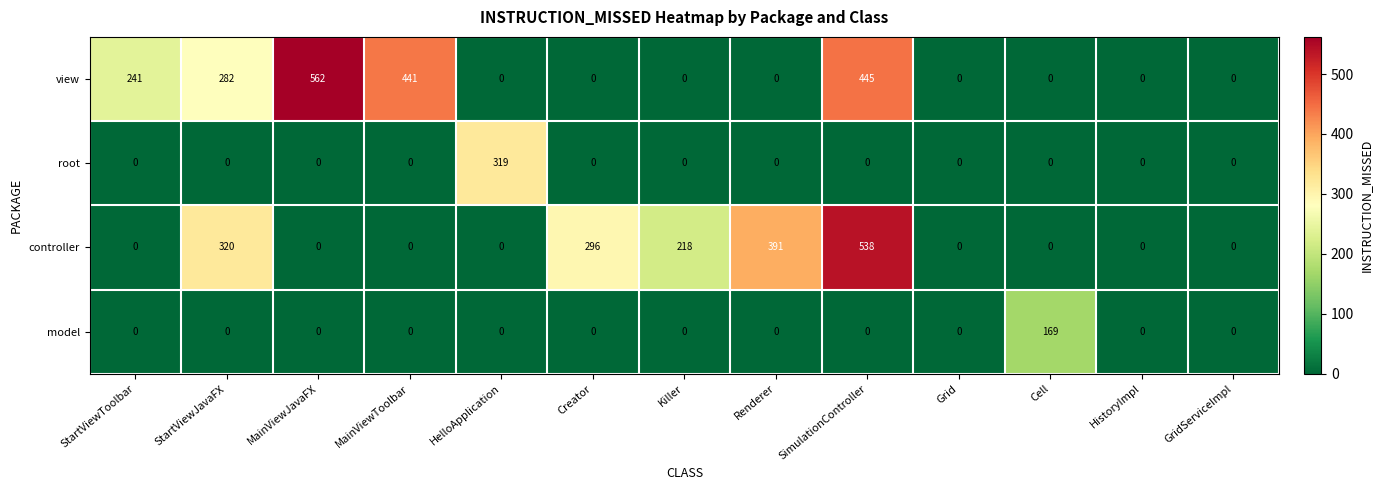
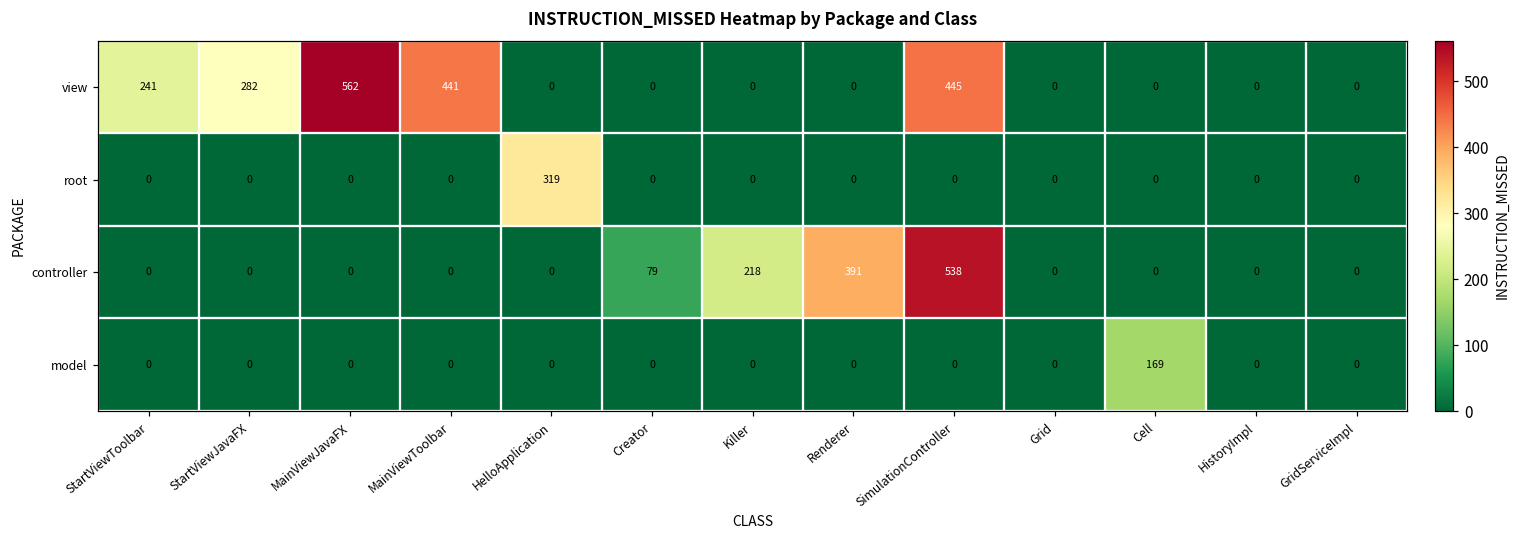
  {
    "view": {
      "StartViewToolbar": 241,
      "StartViewJavaFX": 282,
      "MainViewJavaFX": 562,
      "MainViewToolbar": 441,
      "HelloApplication": 0,
      "Creator": 0,
      "Killer": 0,
      "Renderer": 0,
      "SimulationController": 445,
      "Grid": 0,
      "Cell": 0,
      "HistoryImpl": 0,
      "GridServiceImpl": 0
    },
    "root": {
      "StartViewToolbar": 0,
      "StartViewJavaFX": 0,
      "MainViewJavaFX": 0,
      "MainViewToolbar": 0,
      "HelloApplication": 319,
      "Creator": 0,
      "Killer": 0,
      "Renderer": 0,
      "SimulationController": 0,
      "Grid": 0,
      "Cell": 0,
      "HistoryImpl": 0,
      "GridServiceImpl": 0
    },
    "controller": {
      "StartViewToolbar": 0,
-     "StartViewJavaFX": 320,
+     "StartViewJavaFX": 0,
      "MainViewJavaFX": 0,
      "MainViewToolbar": 0,
      "HelloApplication": 0,
-     "Creator": 296,
+     "Creator": 79,
      "Killer": 218,
      "Renderer": 391,
      "SimulationController": 538,
      "Grid": 0,
      "Cell": 0,
      "HistoryImpl": 0,
      "GridServiceImpl": 0
    },
    "model": {
      "StartViewToolbar": 0,
      "StartViewJavaFX": 0,
      "MainViewJavaFX": 0,
      "MainViewToolbar": 0,
      "HelloApplication": 0,
      "Creator": 0,
      "Killer": 0,
      "Renderer": 0,
      "SimulationController": 0,
      "Grid": 0,
      "Cell": 169,
      "HistoryImpl": 0,
      "GridServiceImpl": 0
    }
  }
